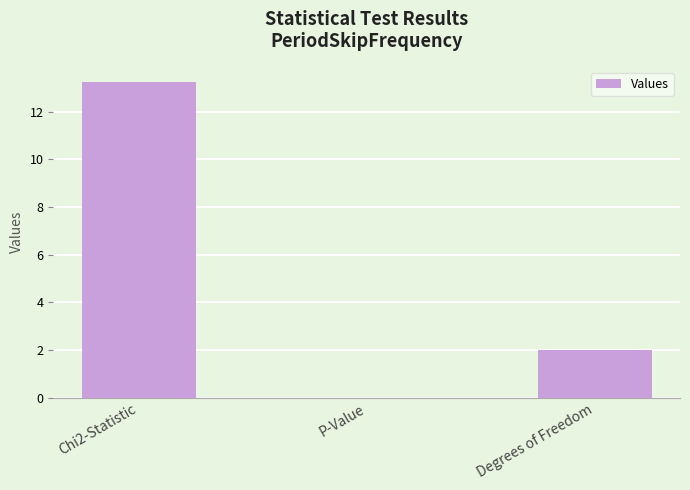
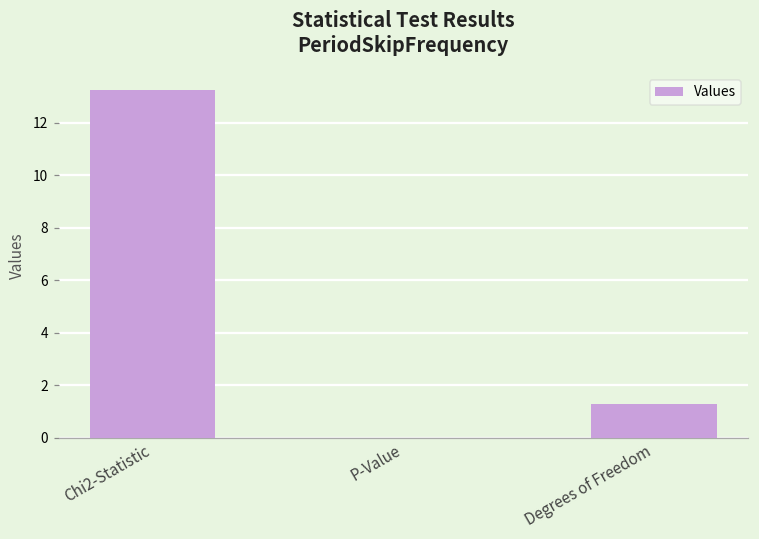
  {
    "Chi2-Statistic": 13.2,
-   "Degrees of Freedom": 2.0
+   "Degrees of Freedom": 1.3
  }
